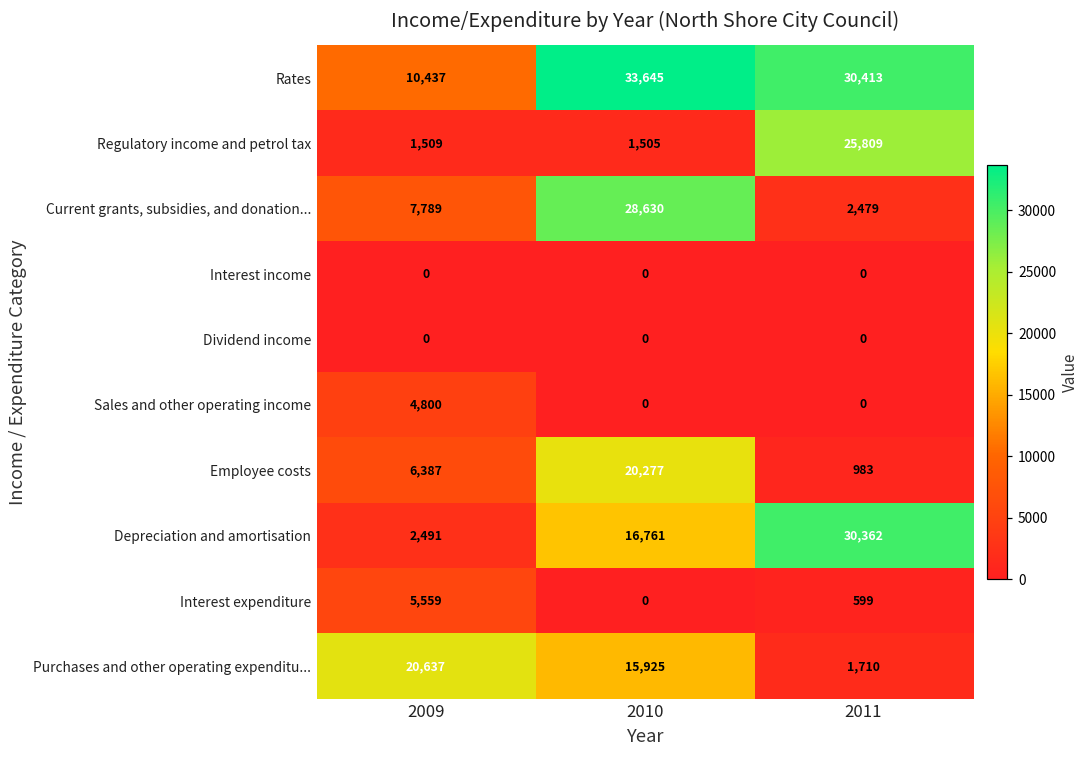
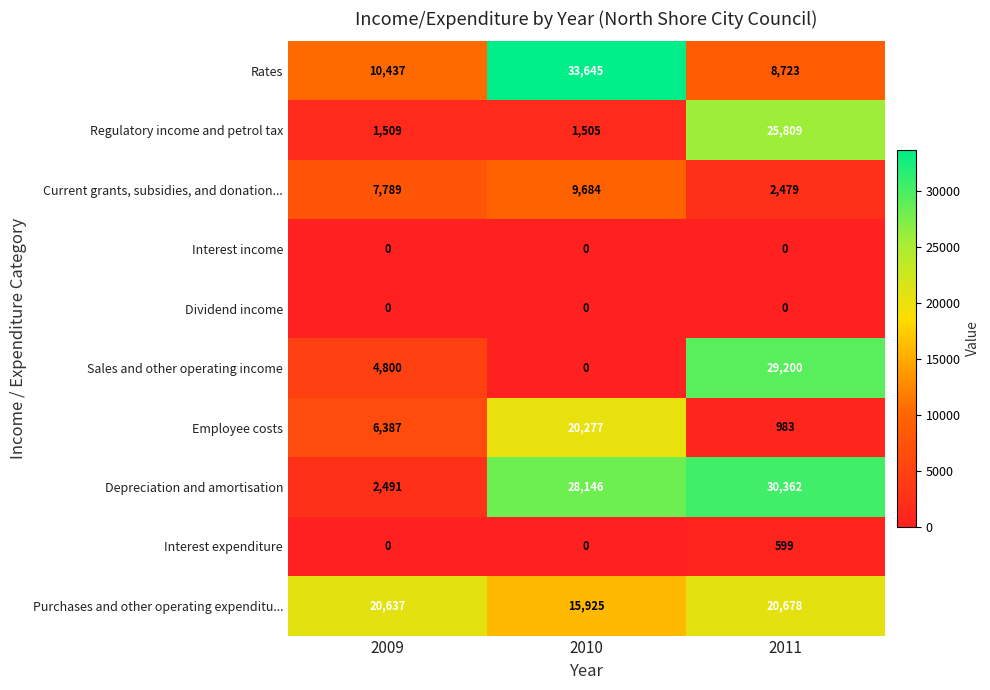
  {
    "Rates": {
      "2009": "10,437",
      "2010": "33,645",
-     "2011": "30,413"
+     "2011": "8,723"
    },
    "Regulatory income and petrol tax": {
      "2009": "1,509",
      "2010": "1,505",
      "2011": "25,809"
    },
    "Current grants, subsidies, and donation...": {
      "2009": "7,789",
-     "2010": "28,630",
+     "2010": "9,684",
      "2011": "2,479"
    },
    "Interest income": {
      "2009": "0",
      "2010": "0",
      "2011": "0"
    },
    "Dividend income": {
      "2009": "0",
      "2010": "0",
      "2011": "0"
    },
    "Sales and other operating income": {
      "2009": "4,800",
      "2010": "0",
-     "2011": "0"
+     "2011": "29,200"
    },
    "Employee costs": {
      "2009": "6,387",
      "2010": "20,277",
      "2011": "983"
    },
    "Depreciation and amortisation": {
      "2009": "2,491",
-     "2010": "16,761",
+     "2010": "28,146",
      "2011": "30,362"
    },
    "Interest expenditure": {
-     "2009": "5,559",
+     "2009": "0",
      "2010": "0",
      "2011": "599"
    },
    "Purchases and other operating expenditu...": {
      "2009": "20,637",
      "2010": "15,925",
-     "2011": "1,710"
+     "2011": "20,678"
    }
  }
